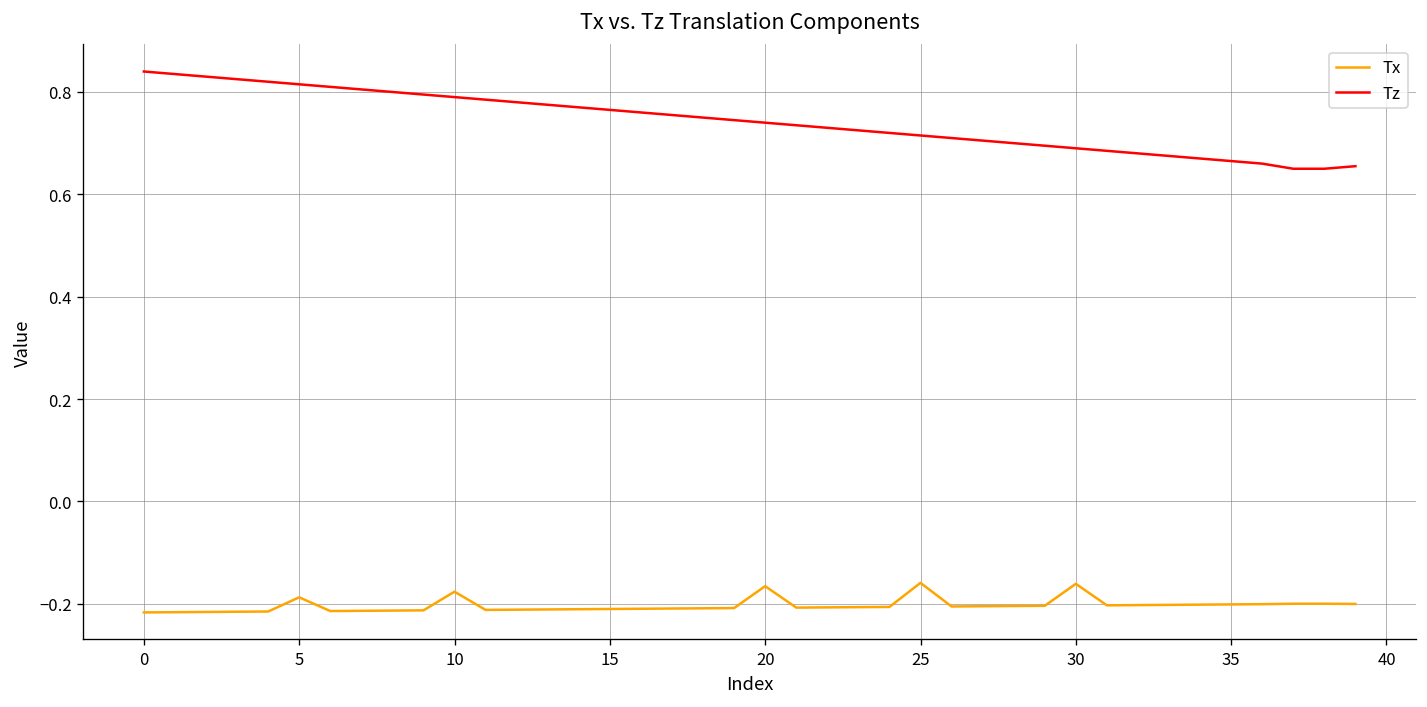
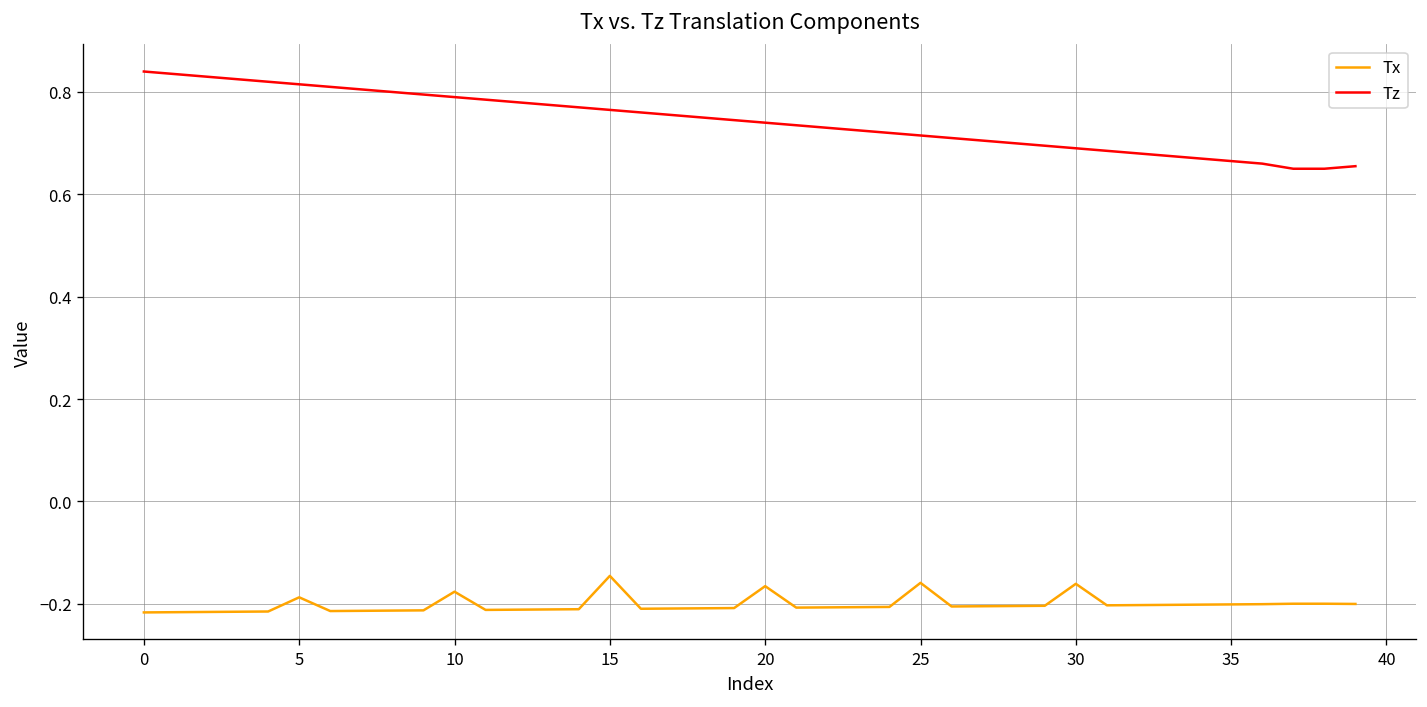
  {
    "Tx": {
      "0": -0.22,
      "5": -0.19,
      "10": -0.18,
-     "15": -0.21,
+     "15": -0.15,
      "20": -0.17,
      "25": -0.16,
      "30": -0.16,
      "35": -0.20
    },
    "Tz": {
      "0": 0.84,
      "5": 0.82,
      "10": 0.79,
      "15": 0.76,
      "20": 0.74,
      "25": 0.71,
      "30": 0.69,
      "35": 0.66
    }
  }
